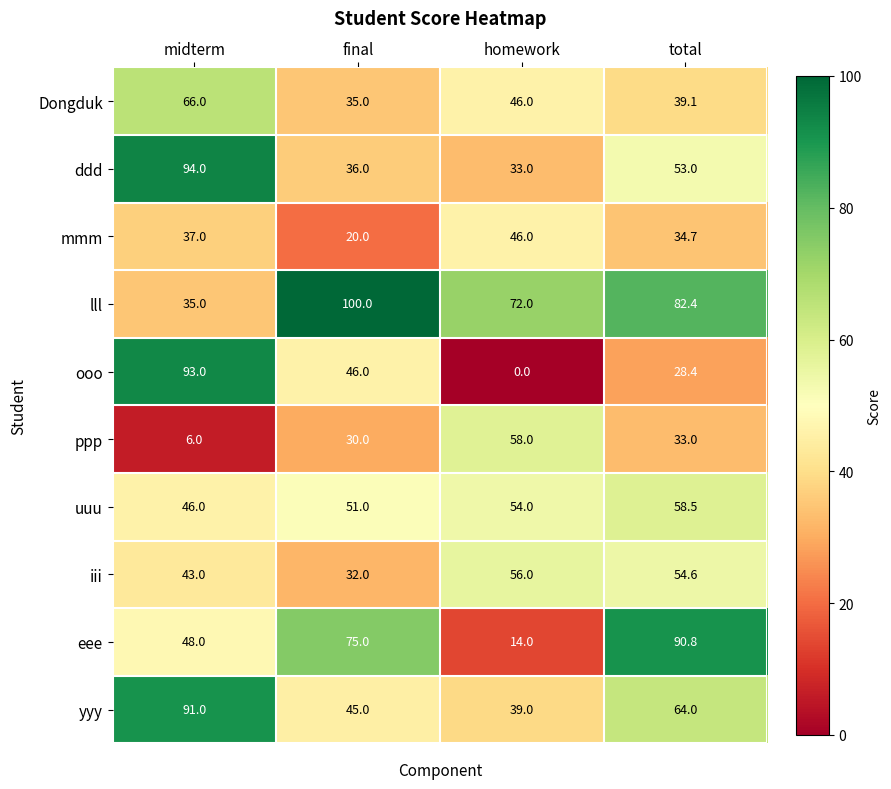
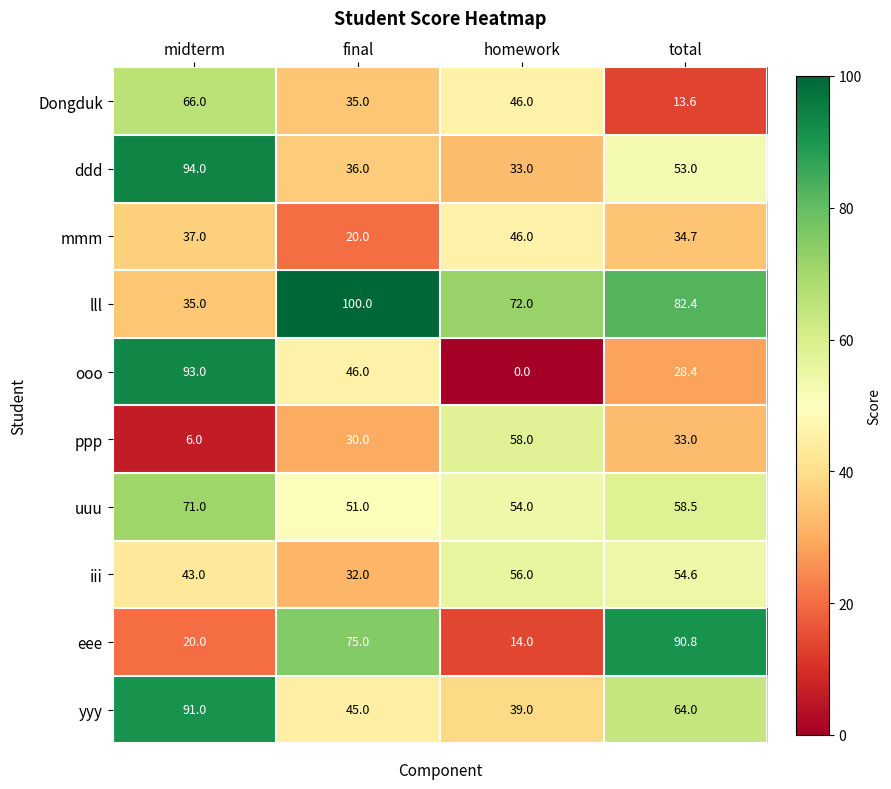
  {
    "Dongduk": {
      "midterm": 66.0,
      "final": 35.0,
      "homework": 46.0,
-     "total": 39.1
+     "total": 13.6
    },
    "ddd": {
      "midterm": 94.0,
      "final": 36.0,
      "homework": 33.0,
      "total": 53.0
    },
    "mmm": {
      "midterm": 37.0,
      "final": 20.0,
      "homework": 46.0,
      "total": 34.7
    },
    "lll": {
      "midterm": 35.0,
      "final": 100.0,
      "homework": 72.0,
      "total": 82.4
    },
    "ooo": {
      "midterm": 93.0,
      "final": 46.0,
      "homework": 0.0,
      "total": 28.4
    },
    "ppp": {
      "midterm": 6.0,
      "final": 30.0,
      "homework": 58.0,
      "total": 33.0
    },
    "uuu": {
-     "midterm": 46.0,
+     "midterm": 71.0,
      "final": 51.0,
      "homework": 54.0,
      "total": 58.5
    },
    "iii": {
      "midterm": 43.0,
      "final": 32.0,
      "homework": 56.0,
      "total": 54.6
    },
    "eee": {
-     "midterm": 48.0,
+     "midterm": 20.0,
      "final": 75.0,
      "homework": 14.0,
      "total": 90.8
    },
    "yyy": {
      "midterm": 91.0,
      "final": 45.0,
      "homework": 39.0,
      "total": 64.0
    }
  }
